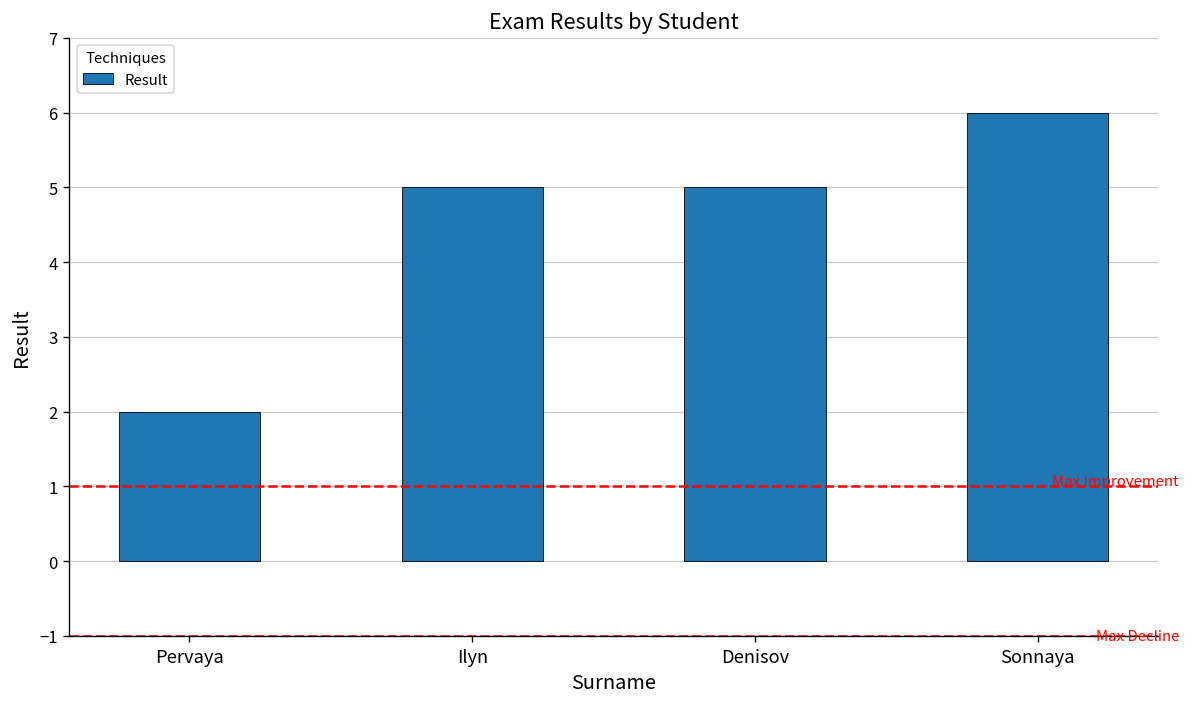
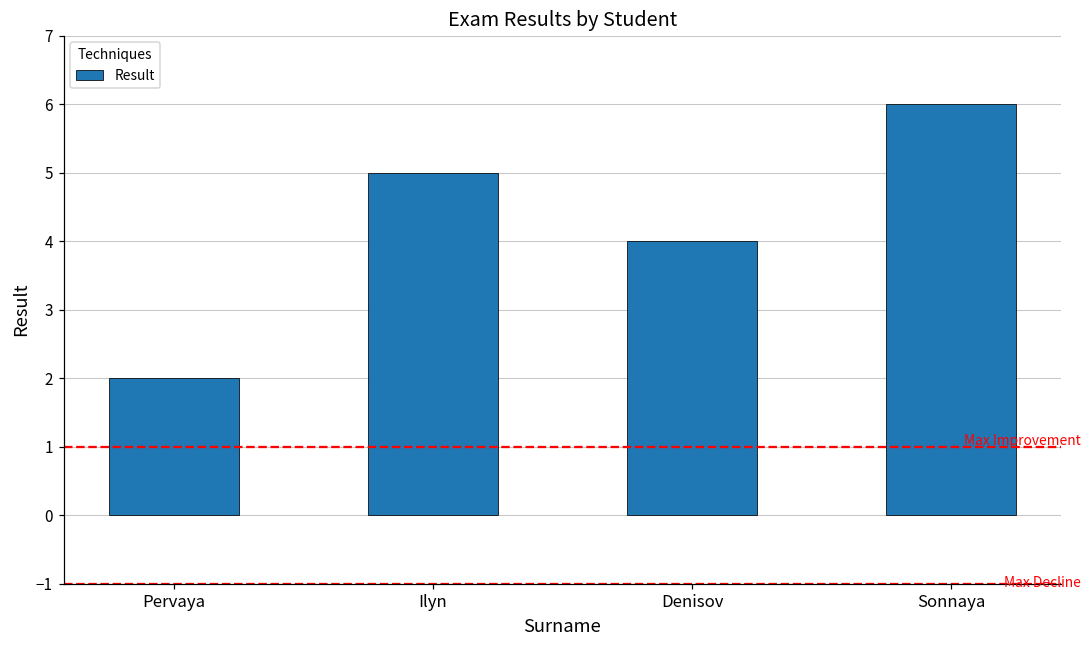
  {
    "Pervaya": 2,
    "Ilyn": 5,
-   "Denisov": 5,
+   "Denisov": 4,
    "Sonnaya": 6
  }
